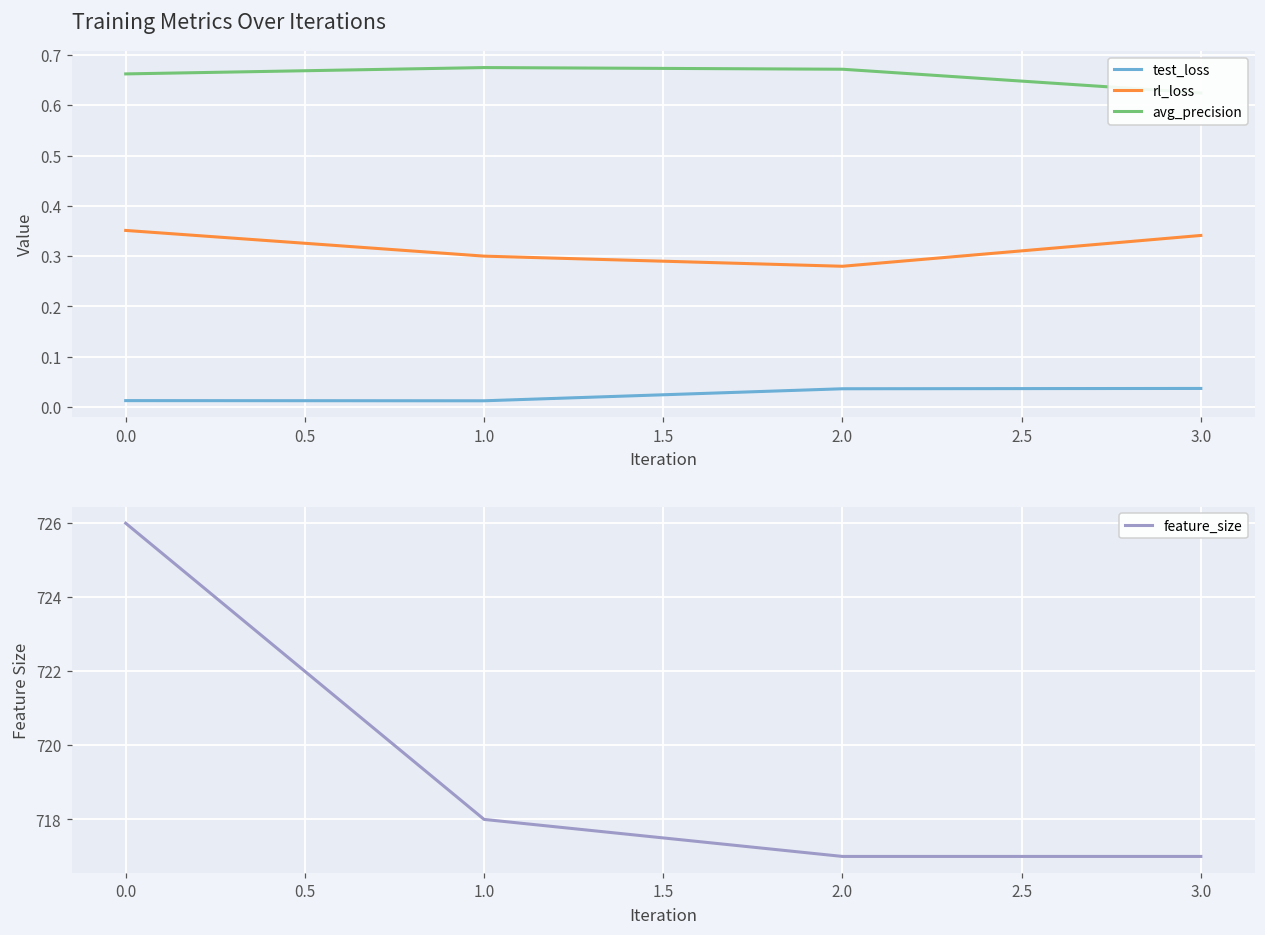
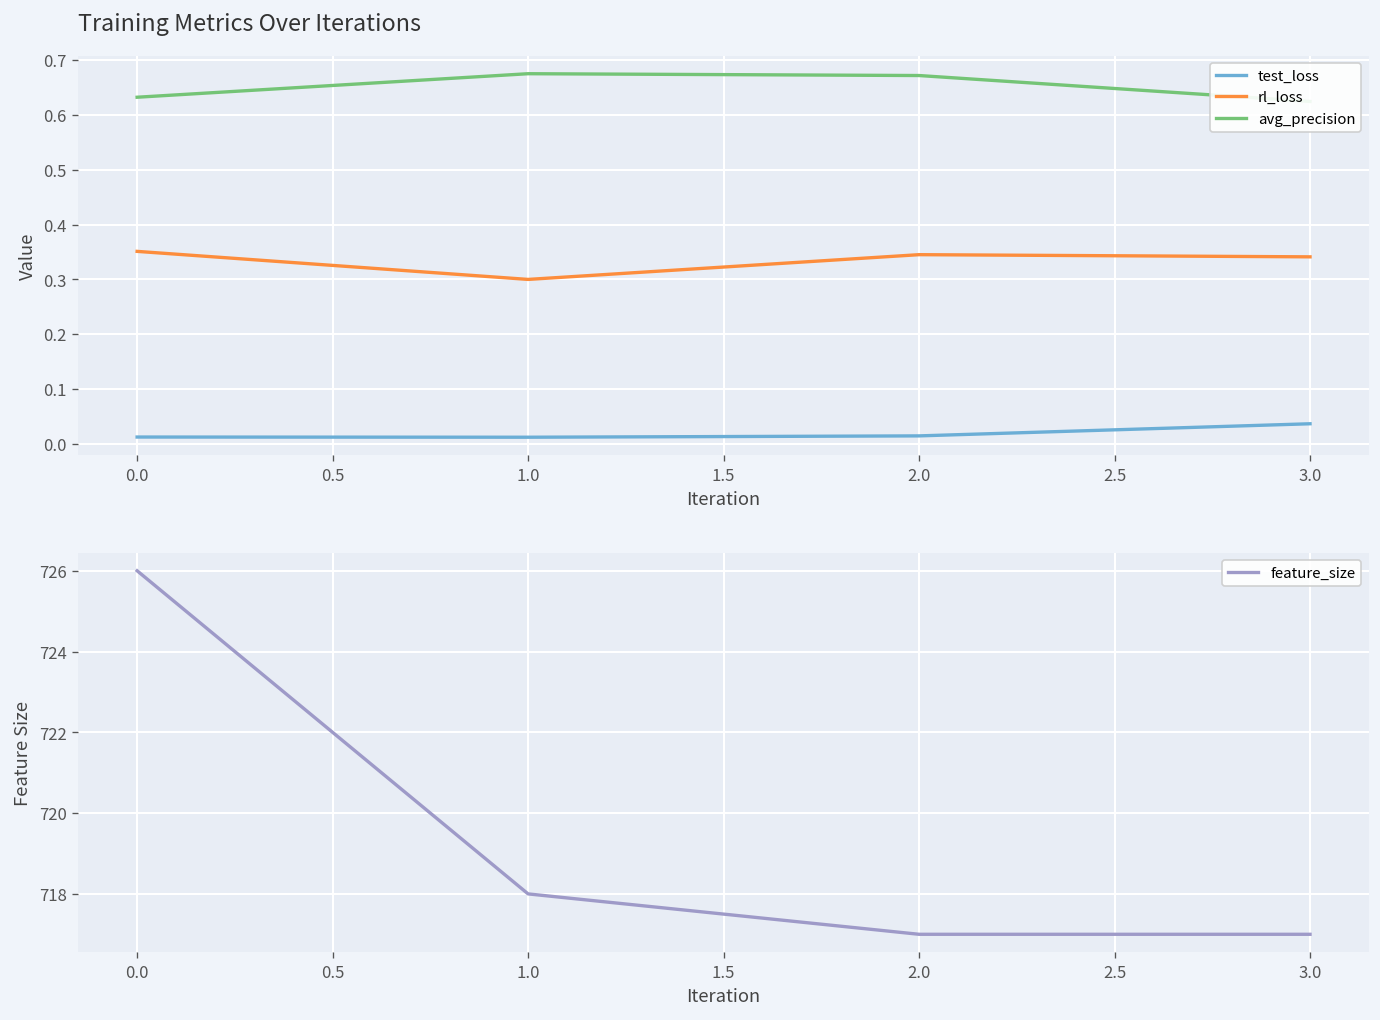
  {
    "Training Metrics Over Iterations": {
      "test_loss": {
        "0.0": 0.01,
        "1.0": 0.01,
-       "2.0": 0.04,
+       "2.0": 0.01,
        "3.0": 0.04
      },
      "rl_loss": {
        "0.0": 0.35,
        "1.0": 0.30,
-       "2.0": 0.28,
+       "2.0": 0.35,
        "3.0": 0.34
      },
      "avg_precision": {
-       "0.0": 0.66,
+       "0.0": 0.63,
        "1.0": 0.67,
        "2.0": 0.67
      }
    }
  }
